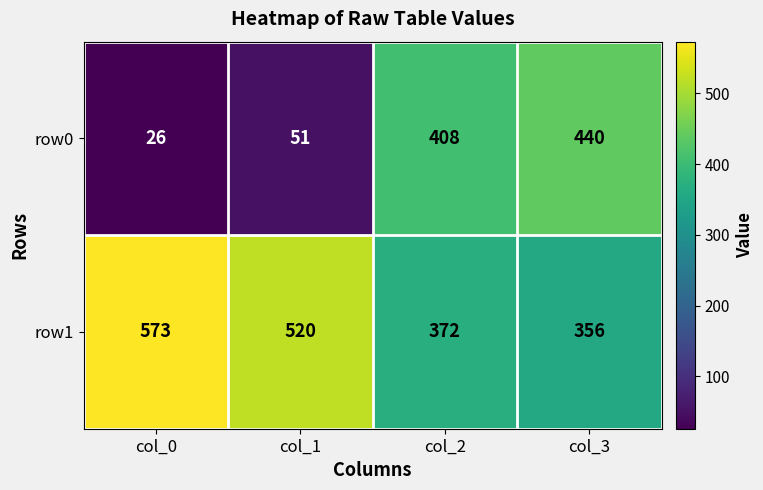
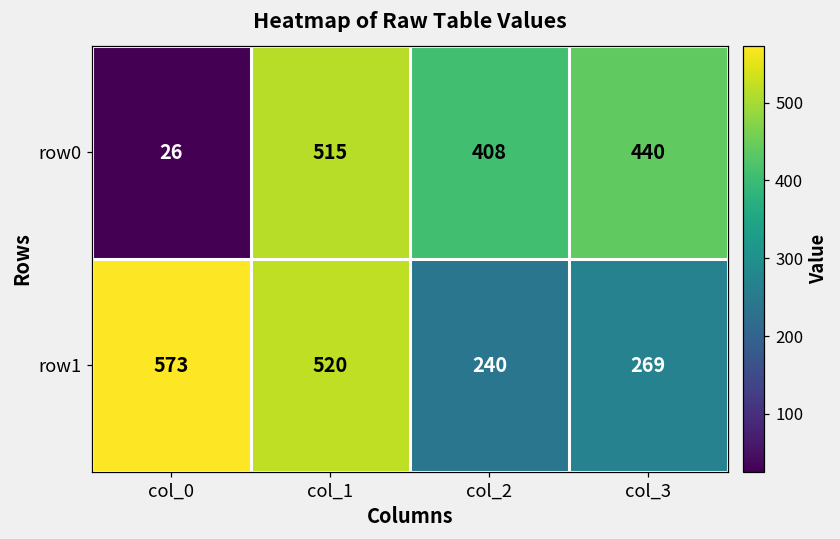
  {
    "row0": {
      "col_0": 26,
-     "col_1": 51,
+     "col_1": 515,
      "col_2": 408,
      "col_3": 440
    },
    "row1": {
      "col_0": 573,
      "col_1": 520,
-     "col_2": 372,
-     "col_3": 356
+     "col_2": 240,
+     "col_3": 269
    }
  }
